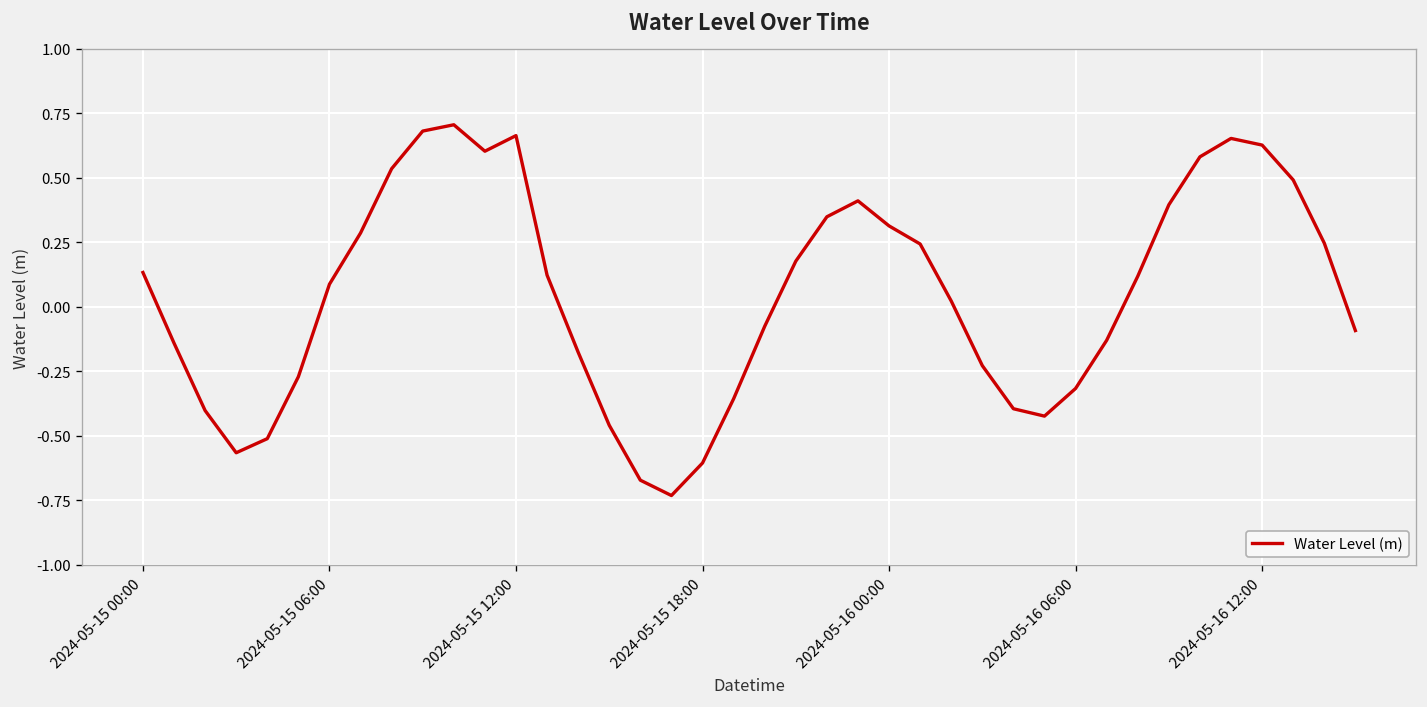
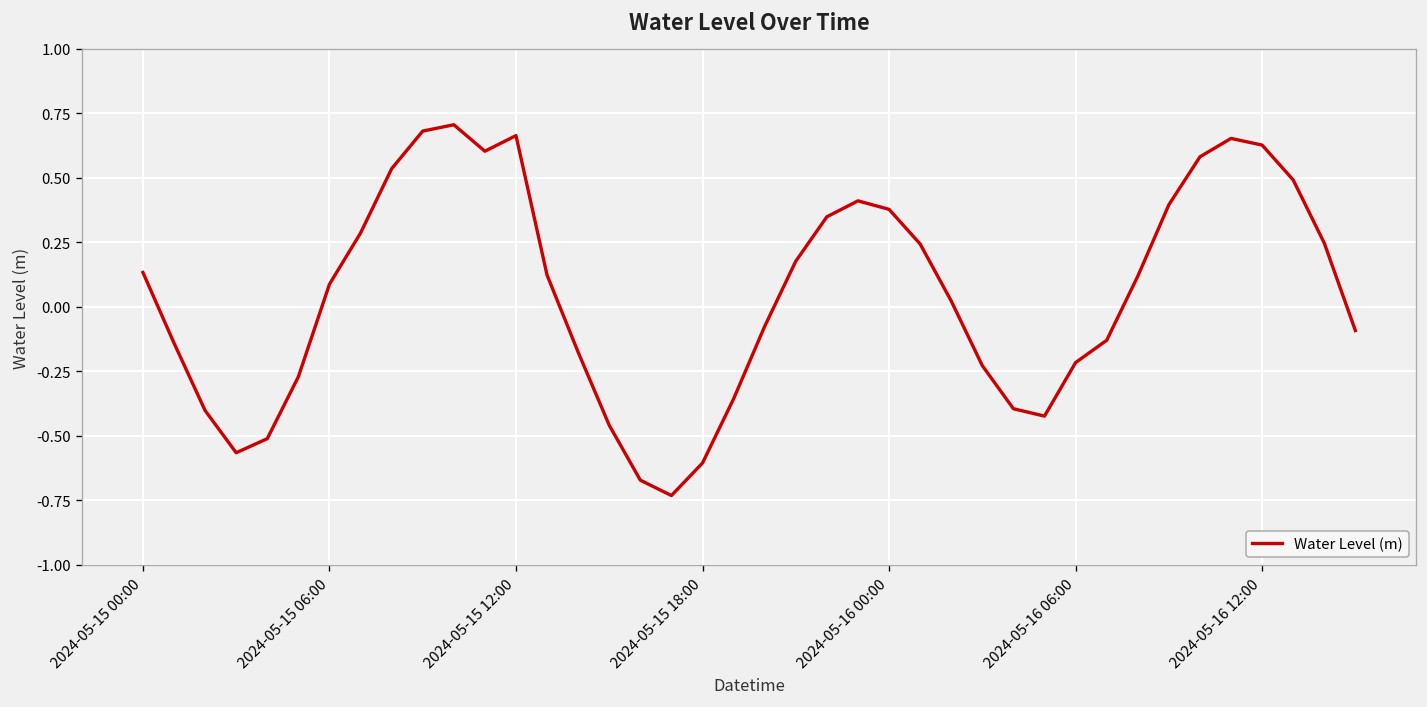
  {
    "2024-05-15 00:00": 0.13,
    "2024-05-15 06:00": 0.09,
    "2024-05-15 12:00": 0.66,
    "2024-05-15 18:00": -0.60,
-   "2024-05-16 00:00": 0.31,
-   "2024-05-16 06:00": -0.32,
+   "2024-05-16 00:00": 0.38,
+   "2024-05-16 06:00": -0.22,
    "2024-05-16 12:00": 0.63
  }
